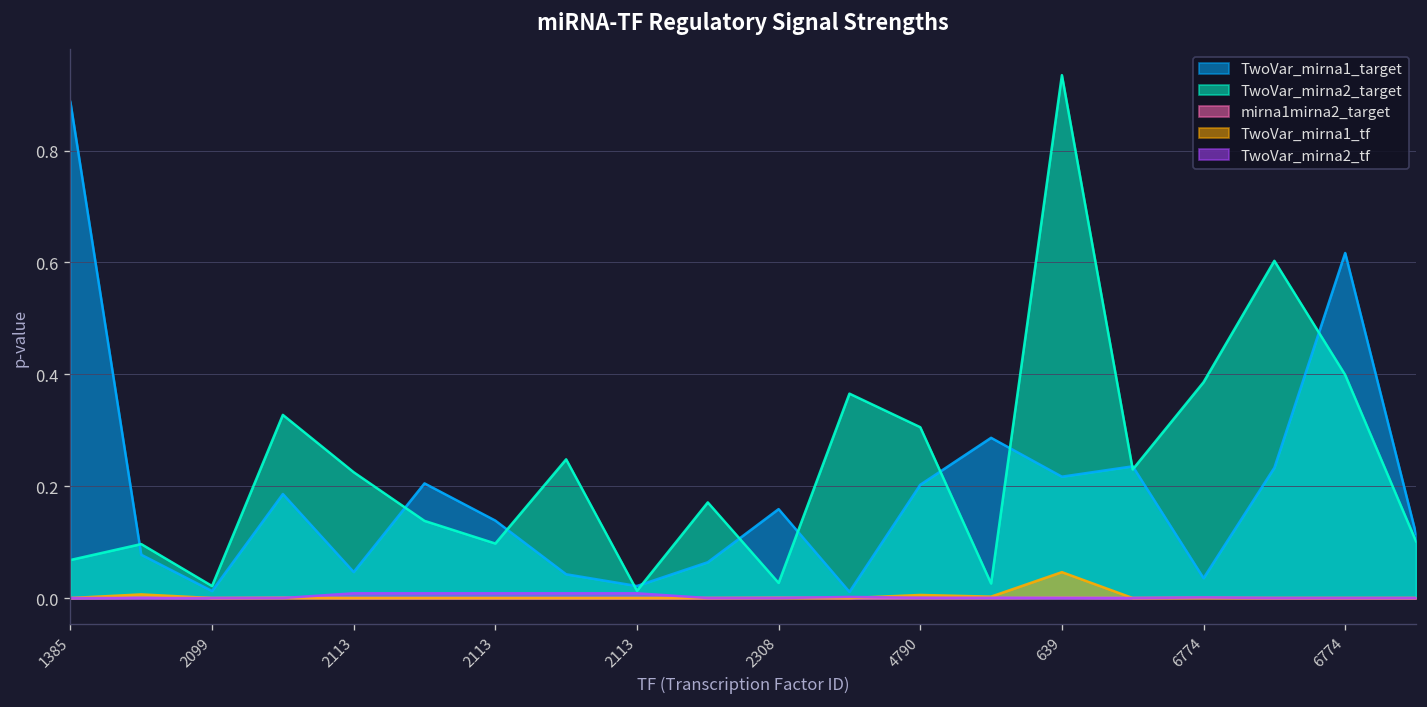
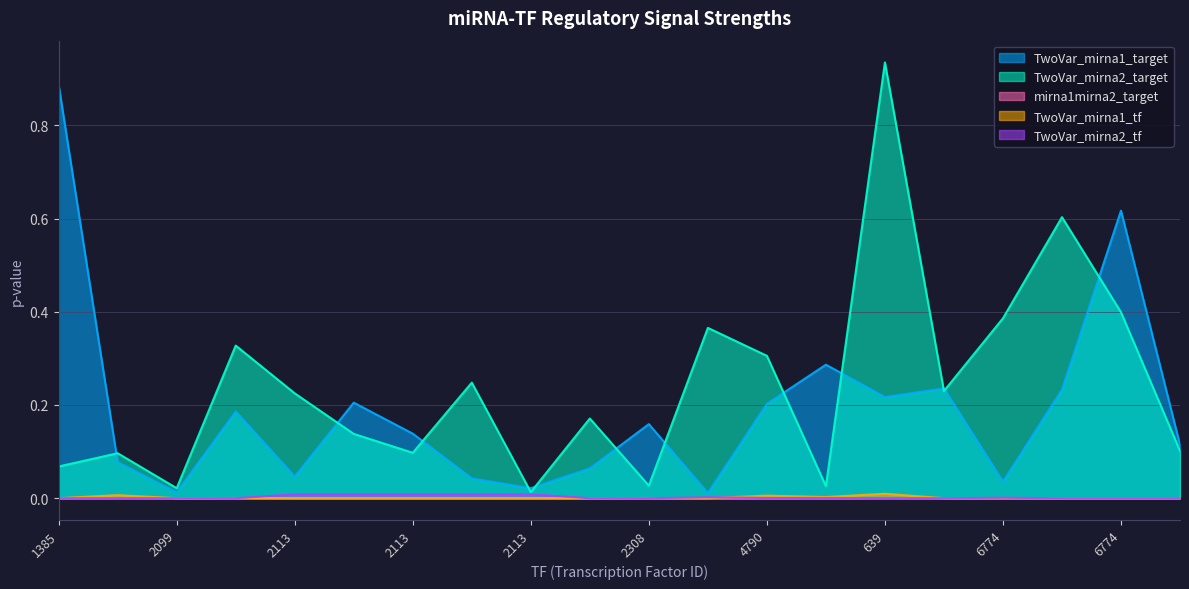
  {
    "TwoVar_mirna1_target": {
      "1385": 0.89,
      "639": 0.22
    },
    "TwoVar_mirna2_target": {
      "1385": 0.07,
      "639": 0.94
    },
    "TwoVar_mirna1_tf": {
-     "639": 0.05
+     "639": 0.01
    }
  }
